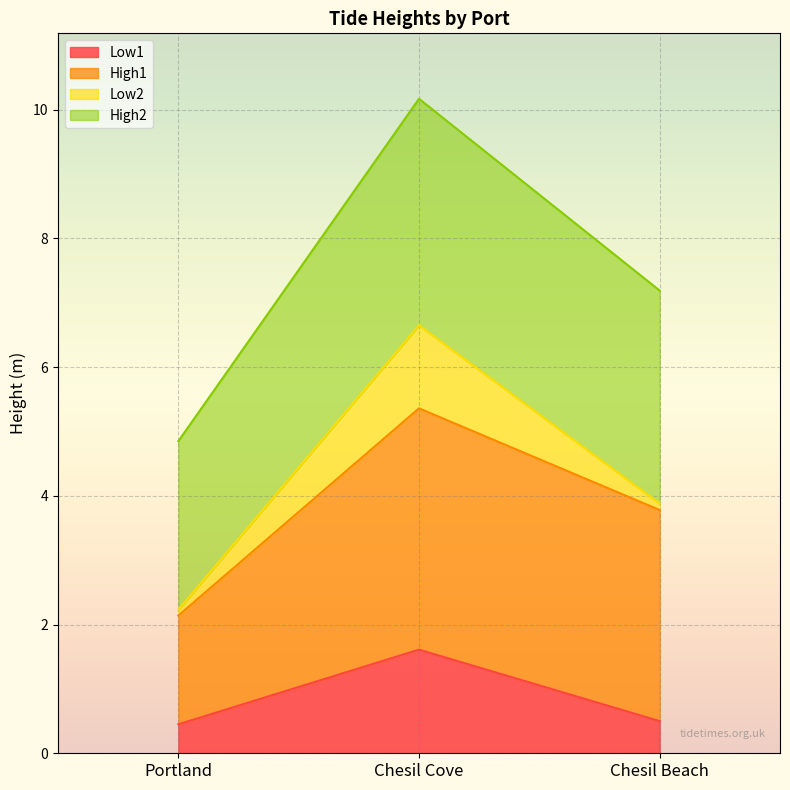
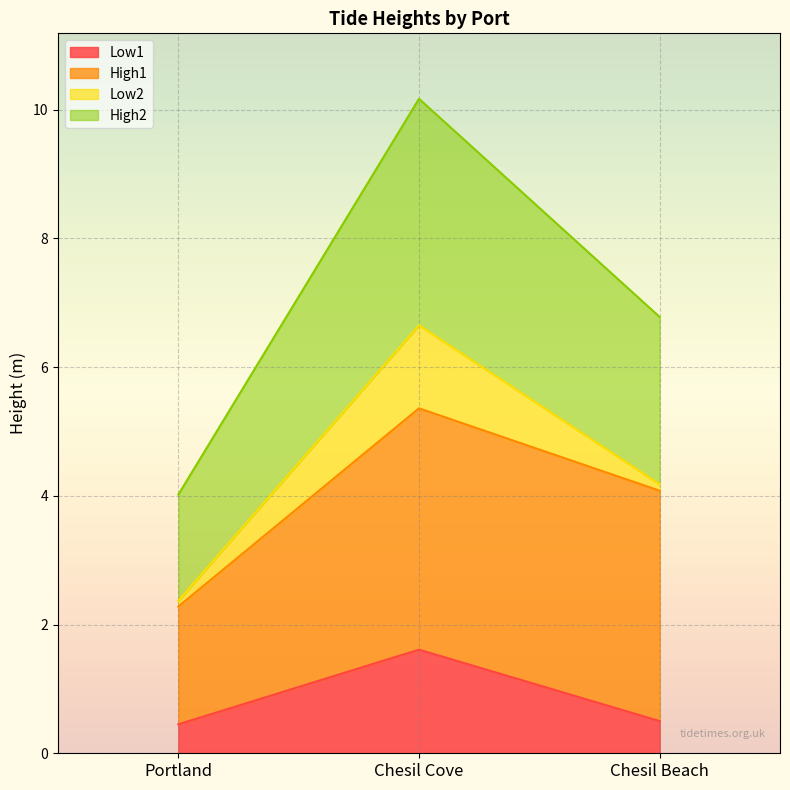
  {
    "Low1": {
      "Portland": 0.5,
      "Chesil Cove": 1.6,
      "Chesil Beach": 0.5
    },
    "High1": {
-     "Portland": 1.7,
+     "Portland": 1.8,
      "Chesil Cove": 3.8,
-     "Chesil Beach": 3.3
+     "Chesil Beach": 3.6
    },
    "Low2": {
      "Portland": 0.1,
      "Chesil Cove": 1.3,
      "Chesil Beach": 0.1
    },
    "High2": {
-     "Portland": 2.6,
+     "Portland": 1.6,
      "Chesil Cove": 3.5,
-     "Chesil Beach": 3.3
+     "Chesil Beach": 2.6
    }
  }
